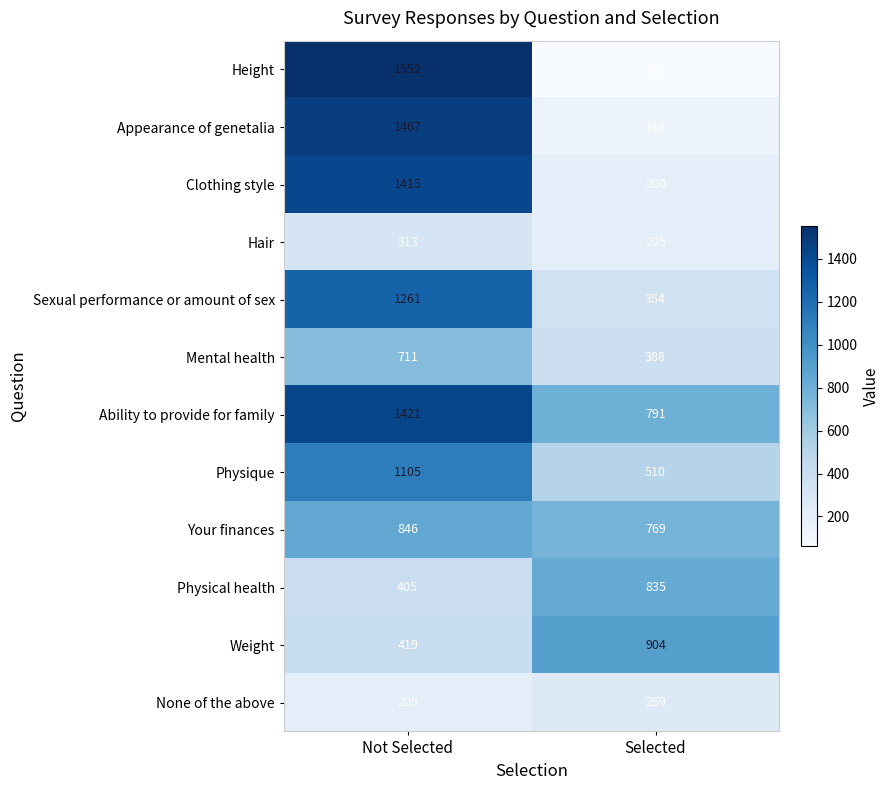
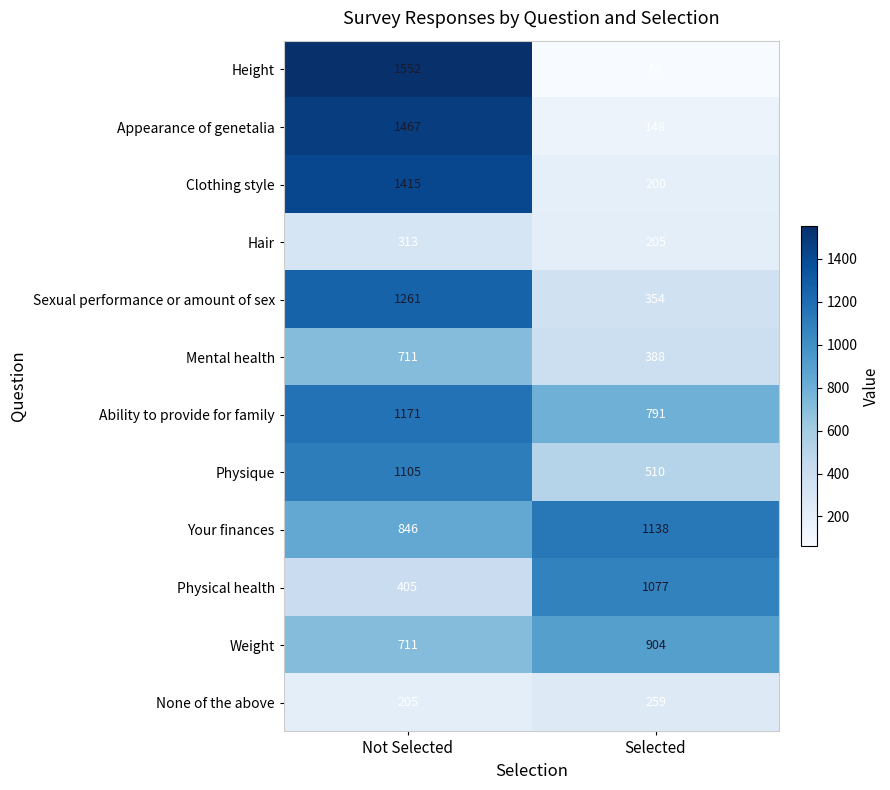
  {
    "Height": {
      "Not Selected": 1552
    },
    "Appearance of genetalia": {
      "Not Selected": 1467
    },
    "Clothing style": {
      "Not Selected": 1415
    },
    "Sexual performance or amount of sex": {
      "Not Selected": 1261
    },
    "Mental health": {
      "Not Selected": 711,
      "Selected": 388
    },
    "Ability to provide for family": {
-     "Not Selected": 1421,
+     "Not Selected": 1171,
      "Selected": 791
    },
    "Physique": {
      "Not Selected": 1105,
      "Selected": 510
    },
    "Your finances": {
      "Not Selected": 846,
-     "Selected": 769
+     "Selected": 1138
    },
    "Physical health": {
      "Not Selected": 405,
-     "Selected": 835
+     "Selected": 1077
    },
    "Weight": {
-     "Not Selected": 419,
+     "Not Selected": 711,
      "Selected": 904
    }
  }
